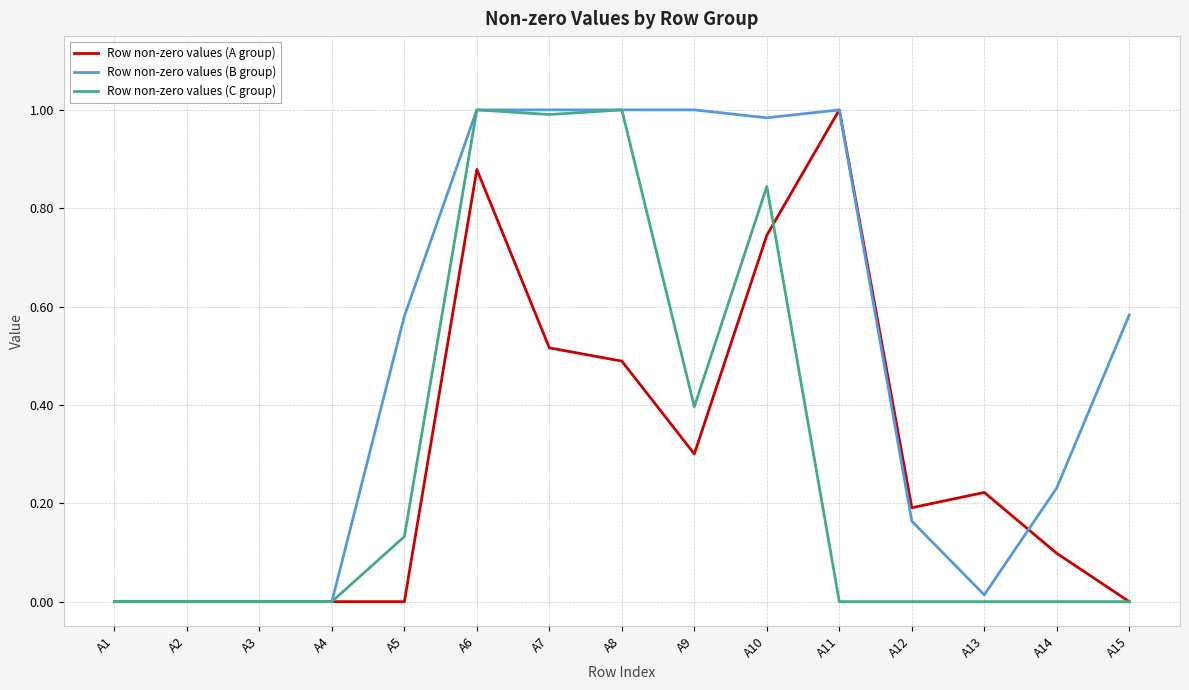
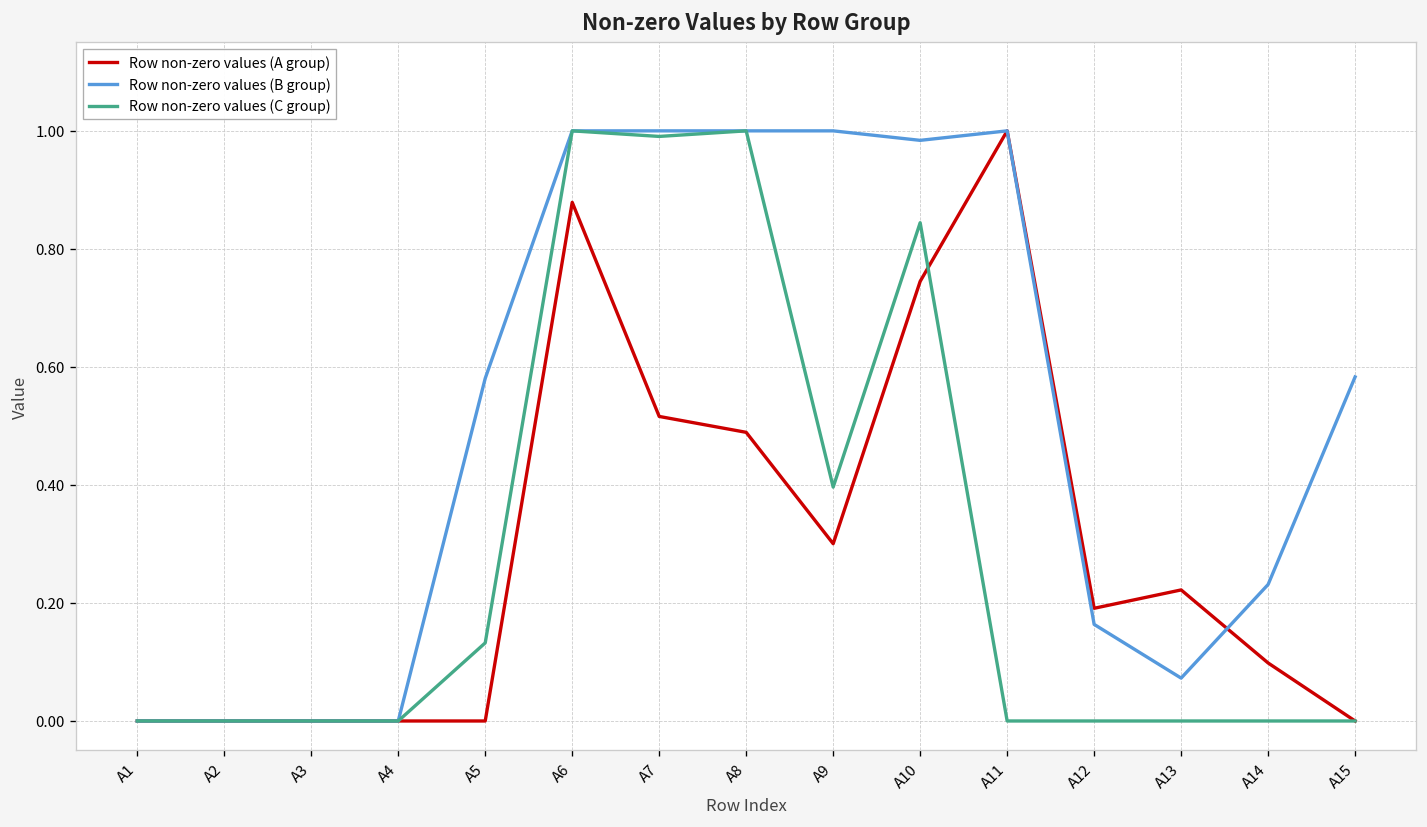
  {
    "Row non-zero values (A group)": {
      "A5": 0.00,
      "A6": 0.88,
      "A7": 0.52,
      "A8": 0.49,
      "A9": 0.30,
      "A10": 0.74,
      "A12": 0.19,
      "A13": 0.22,
      "A14": 0.10
    },
    "Row non-zero values (B group)": {
      "A5": 0.58,
      "A7": 1.00,
      "A9": 1.00,
      "A10": 0.98,
      "A12": 0.16,
-     "A13": 0.01,
+     "A13": 0.07,
      "A14": 0.23,
      "A15": 0.58
    },
    "Row non-zero values (C group)": {
      "A5": 0.13,
      "A7": 0.99,
      "A9": 0.40,
      "A10": 0.84,
      "A11": 0.00,
      "A12": 0.00,
      "A13": 0.00,
      "A14": 0.00
    }
  }
